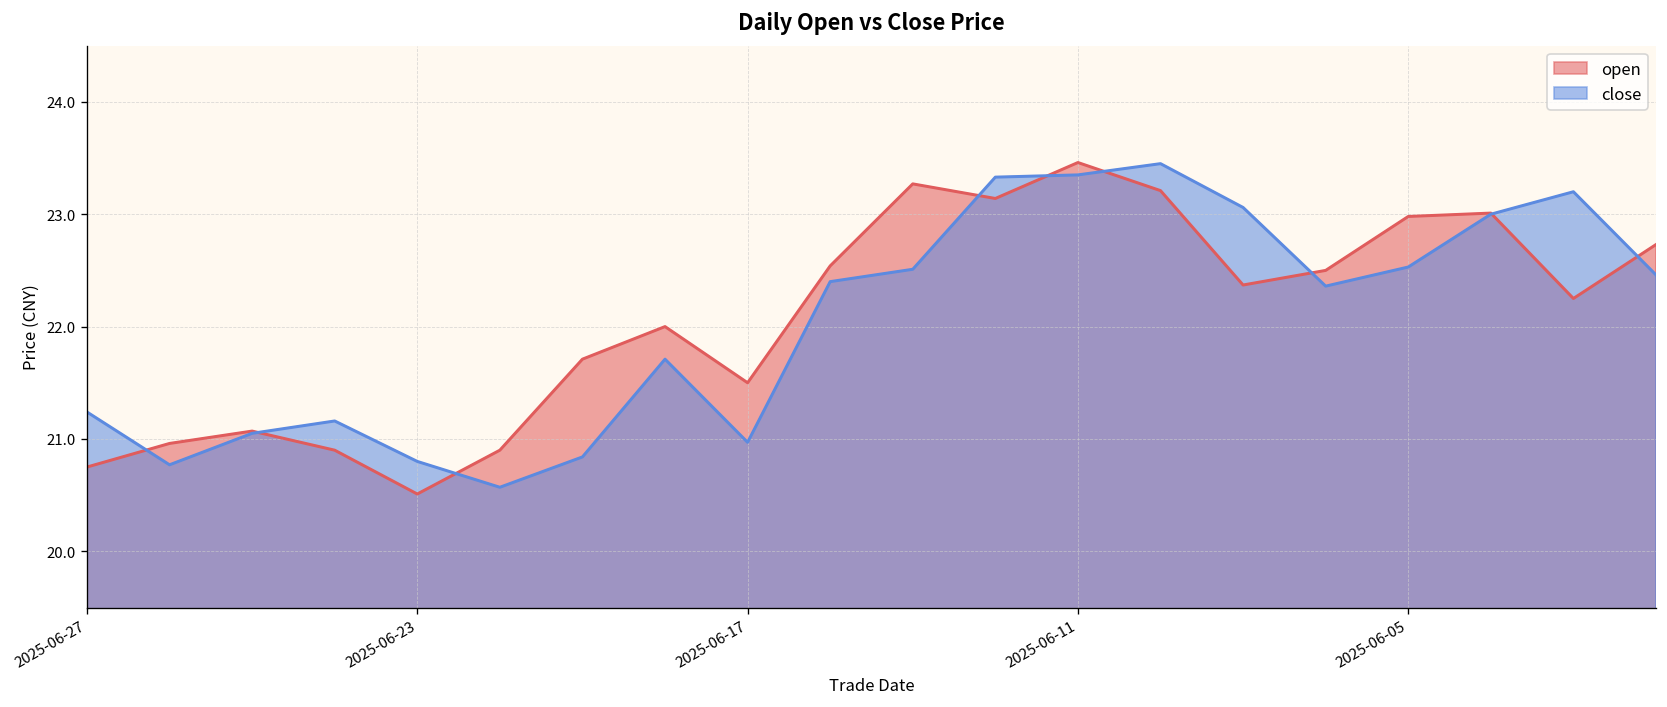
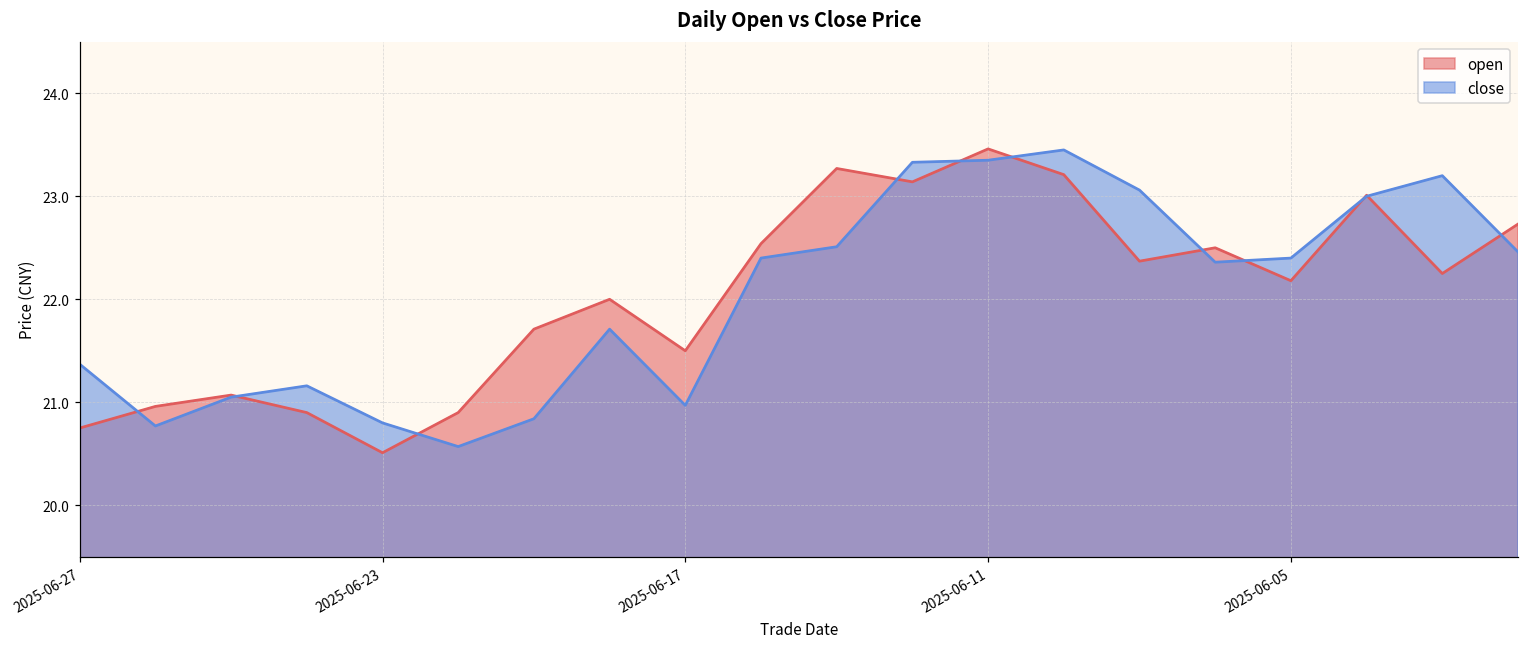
  {
    "open": {
      "2025-06-27": 20.8,
      "2025-06-23": 20.5,
      "2025-06-17": 21.5,
      "2025-06-11": 23.5,
-     "2025-06-05": 23.0
+     "2025-06-05": 22.2
    },
    "close": {
-     "2025-06-27": 21.2,
+     "2025-06-27": 21.4,
      "2025-06-23": 20.8,
      "2025-06-17": 21.0,
      "2025-06-11": 23.4,
-     "2025-06-05": 22.5
+     "2025-06-05": 22.4
    }
  }
